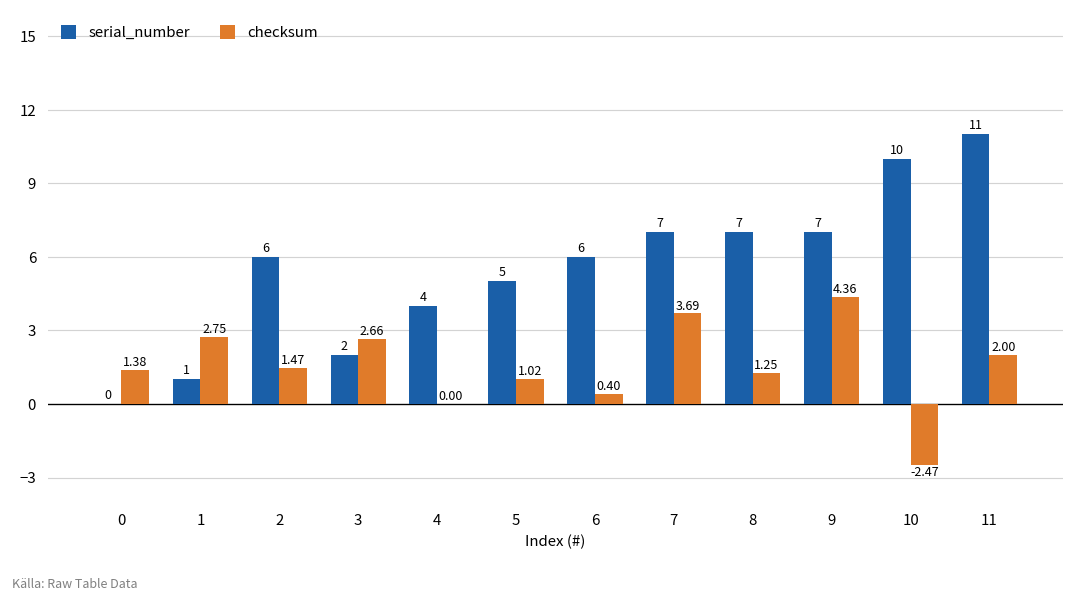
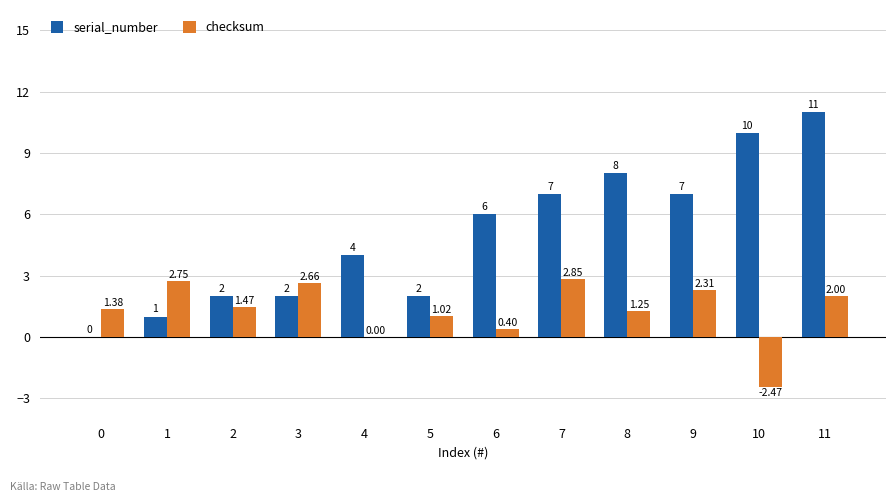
  {
    "serial_number": {
      "0": 0,
      "1": 1,
-     "2": 6,
+     "2": 2,
      "3": 2,
      "4": 4,
-     "5": 5,
+     "5": 2,
      "6": 6,
      "7": 7,
-     "8": 7,
+     "8": 8,
      "9": 7,
      "10": 10,
      "11": 11
    },
    "checksum": {
      "0": 1.38,
      "1": 2.75,
      "2": 1.47,
      "3": 2.66,
      "4": 0.00,
      "5": 1.02,
      "6": 0.40,
-     "7": 3.69,
+     "7": 2.85,
      "8": 1.25,
-     "9": 4.36,
+     "9": 2.31,
      "10": -2.47,
      "11": 2.00
    }
  }
